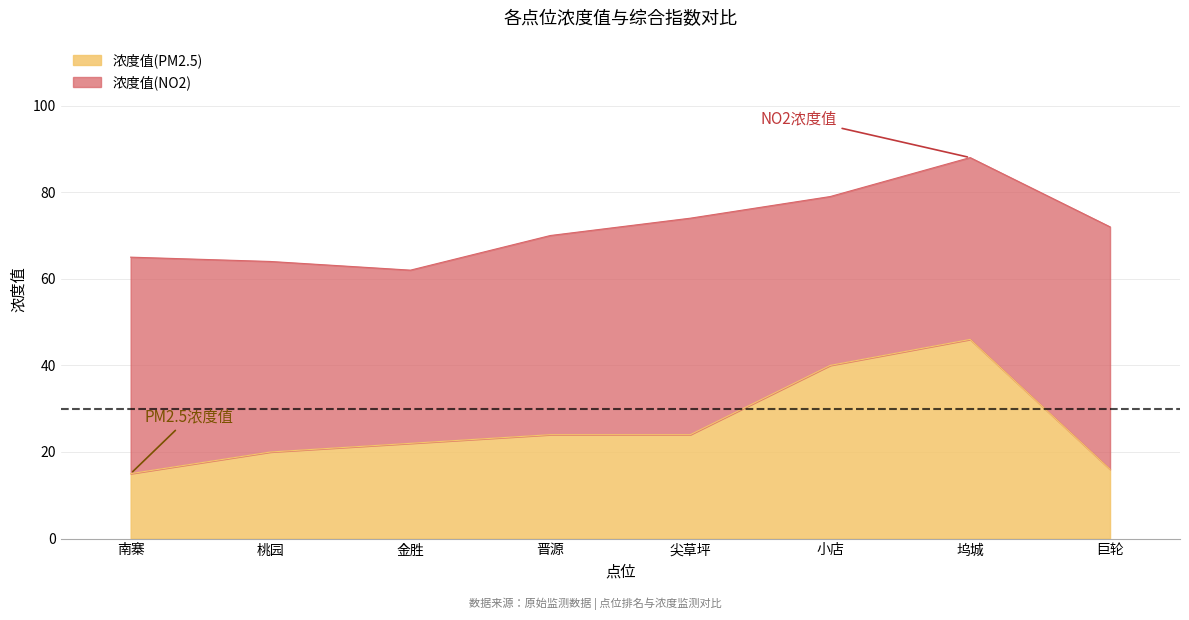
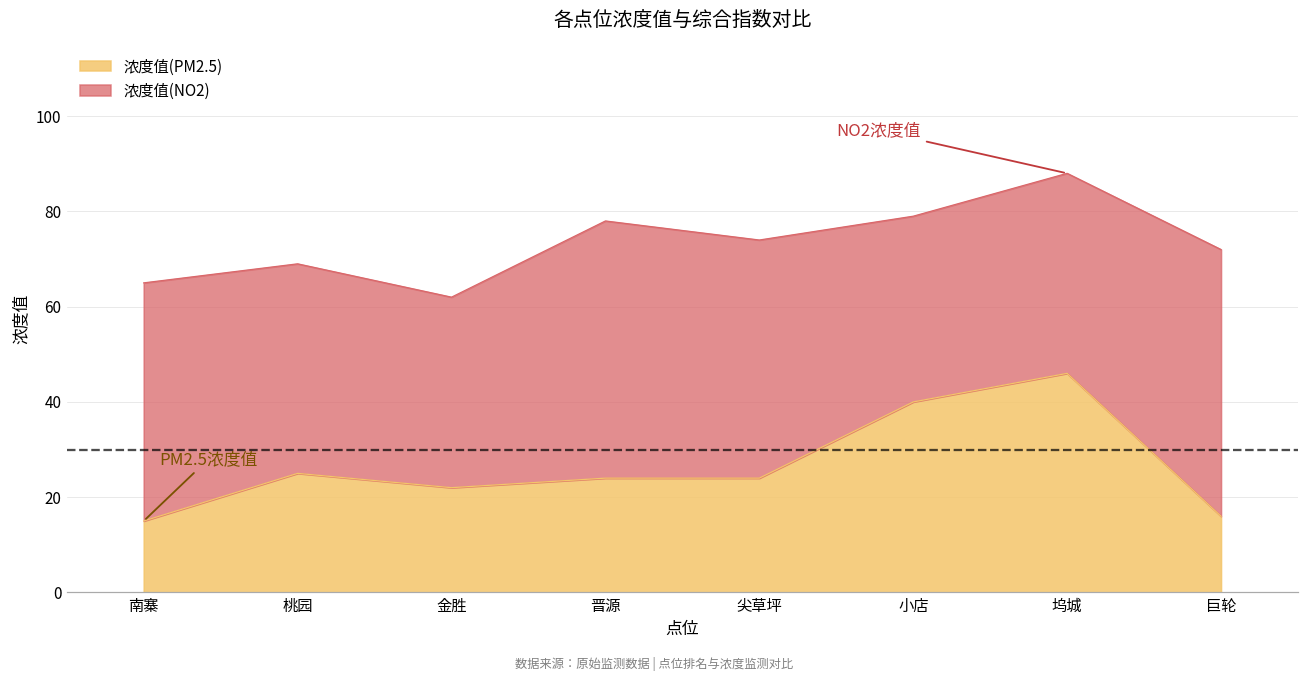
  {
    "浓度值(PM2.5)": {
      "南寨": 15,
-     "桃园": 20,
+     "桃园": 25,
      "金胜": 22,
      "晋源": 24,
      "尖草坪": 24,
      "小店": 40,
      "坞城": 46,
      "巨轮": 16
    },
    "浓度值(NO2)": {
      "南寨": 50,
      "桃园": 44,
      "金胜": 40,
-     "晋源": 46,
+     "晋源": 54,
      "尖草坪": 50,
      "小店": 39,
      "坞城": 42,
      "巨轮": 56
    }
  }
